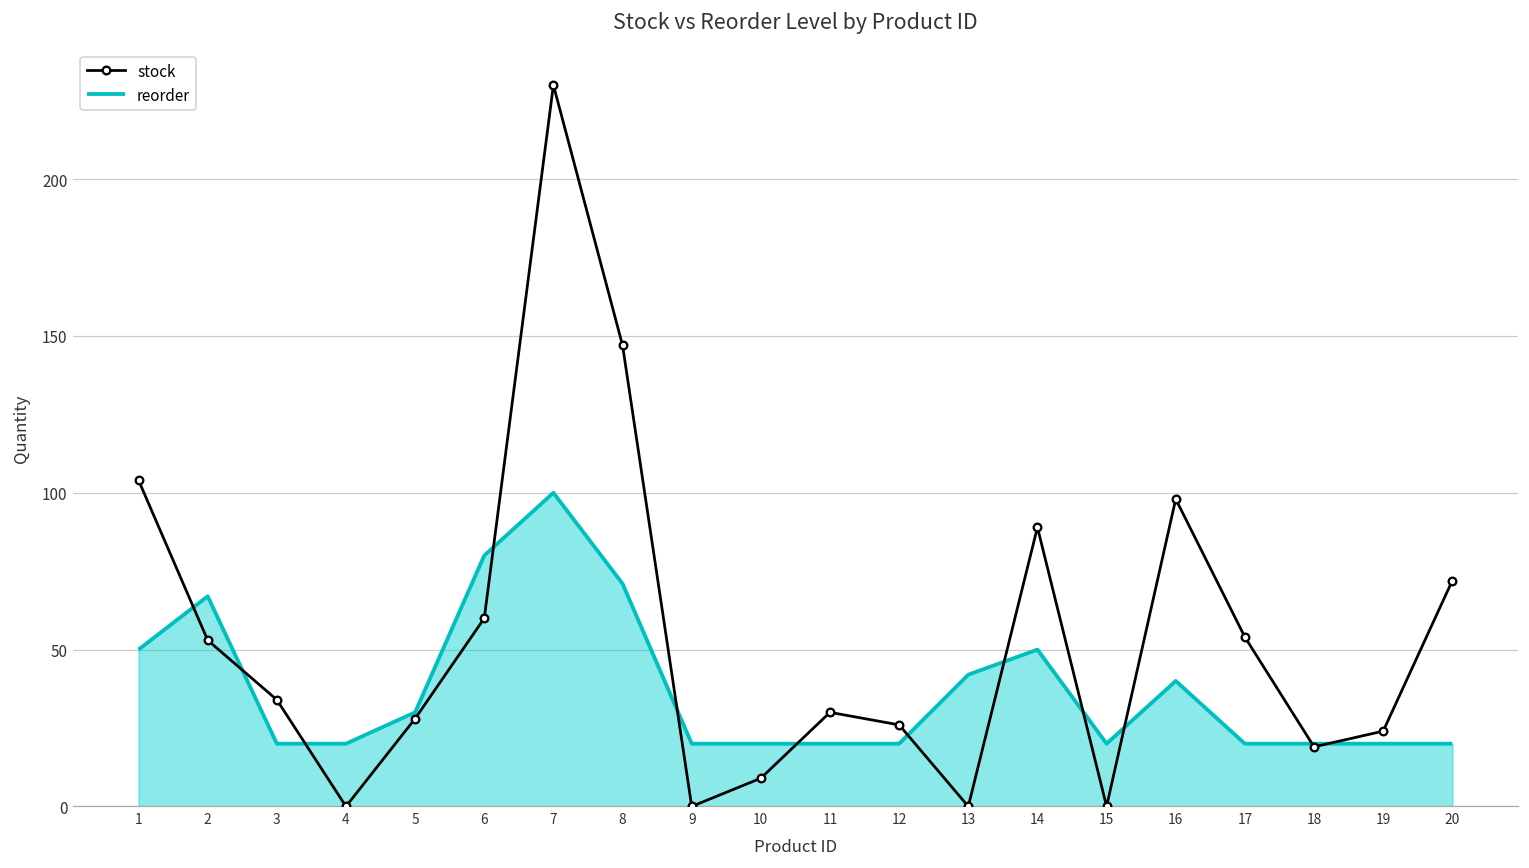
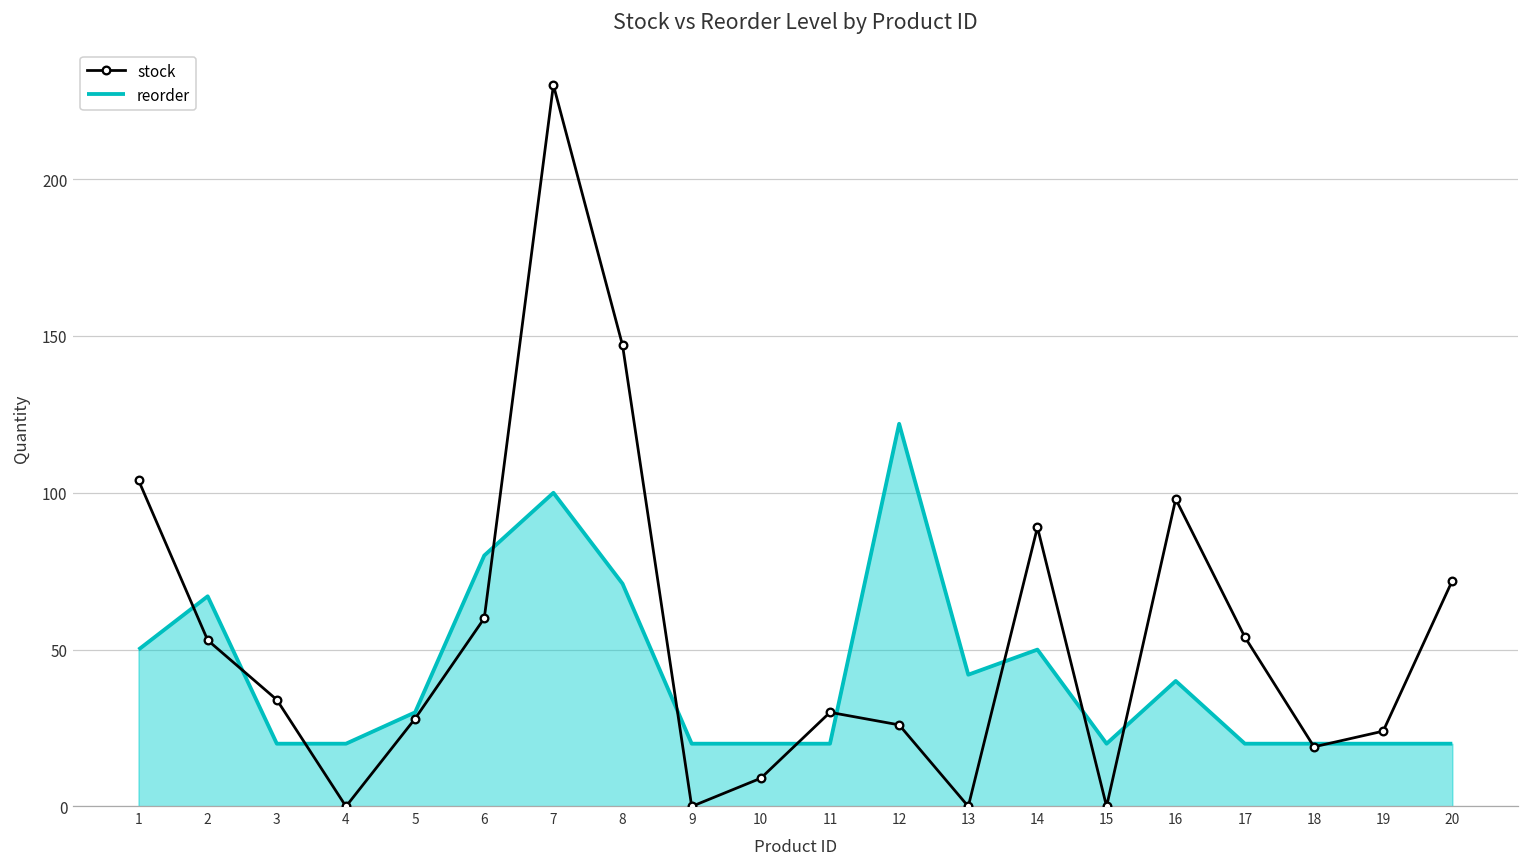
  {
    "stock": {
      "1": 104,
      "2": 53,
      "3": 34,
      "4": 0,
      "5": 28,
      "6": 60,
      "7": 230,
      "8": 147,
      "9": 0,
      "10": 9,
      "11": 30,
      "12": 26,
      "13": 0,
      "14": 89,
      "15": 0,
      "16": 98,
      "17": 54,
      "18": 19,
      "19": 24,
      "20": 72
    },
    "reorder": {
      "1": 50,
      "2": 67,
      "3": 20,
      "4": 20,
      "5": 30,
      "6": 80,
      "7": 100,
      "8": 71,
      "9": 20,
      "10": 20,
      "11": 20,
-     "12": 20,
+     "12": 122,
      "13": 42,
      "14": 50,
      "15": 20,
      "16": 40,
      "17": 20,
      "18": 20,
      "19": 20,
      "20": 20
    }
  }
